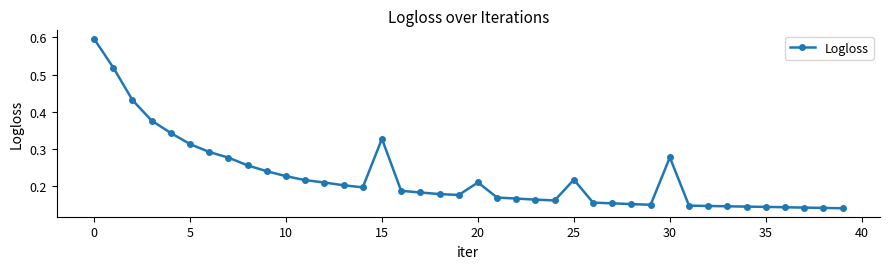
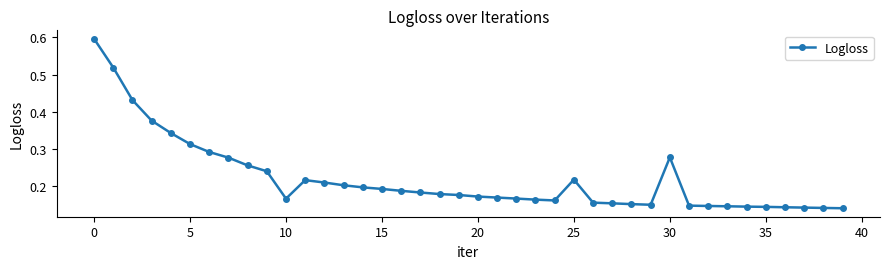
  {
    "0": 0.60,
    "5": 0.31,
-   "10": 0.23,
-   "15": 0.33,
-   "20": 0.21,
+   "10": 0.17,
+   "15": 0.19,
+   "20": 0.17,
    "25": 0.22,
    "30": 0.28,
    "35": 0.15
  }
